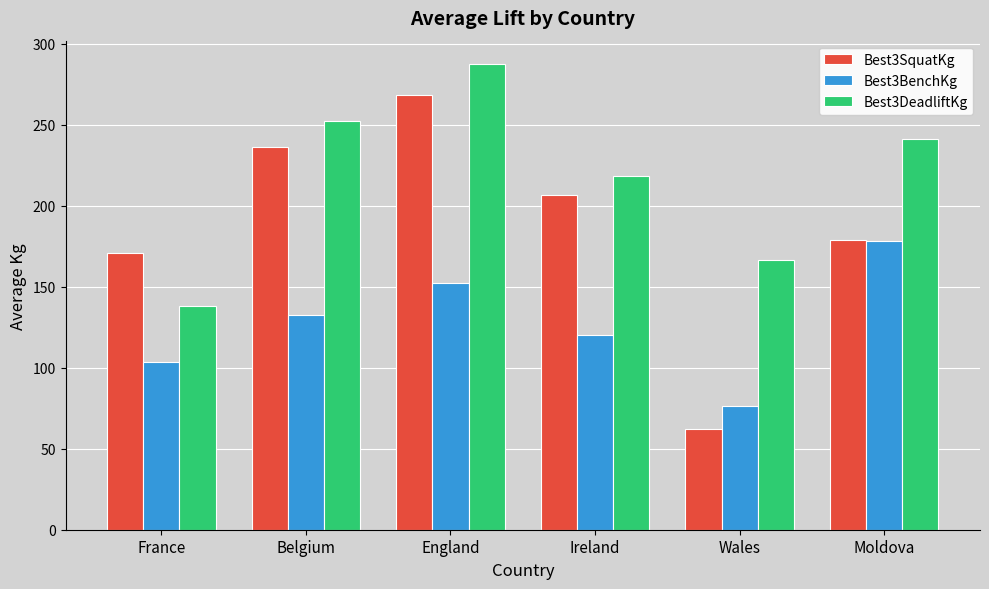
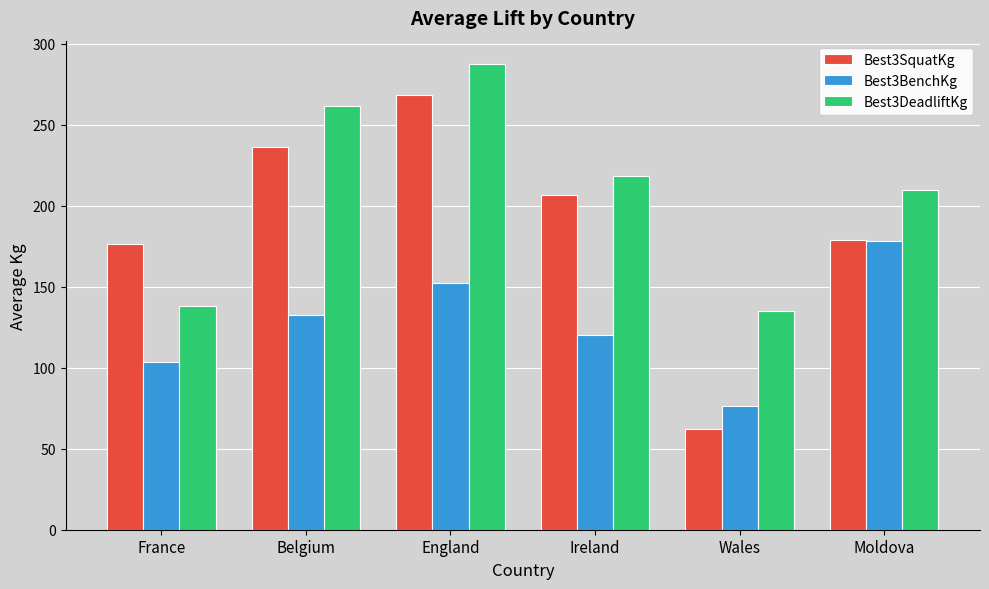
  {
    "Best3SquatKg": {
-     "France": 171,
+     "France": 176,
      "Belgium": 236,
      "England": 268,
      "Ireland": 207,
      "Wales": 62,
      "Moldova": 179
    },
    "Best3BenchKg": {
      "France": 104,
      "Belgium": 133,
      "England": 153,
      "Ireland": 120,
      "Wales": 76,
      "Moldova": 179
    },
    "Best3DeadliftKg": {
      "France": 138,
-     "Belgium": 252,
+     "Belgium": 262,
      "England": 288,
      "Ireland": 218,
-     "Wales": 167,
-     "Moldova": 241
+     "Wales": 135,
+     "Moldova": 210
    }
  }
